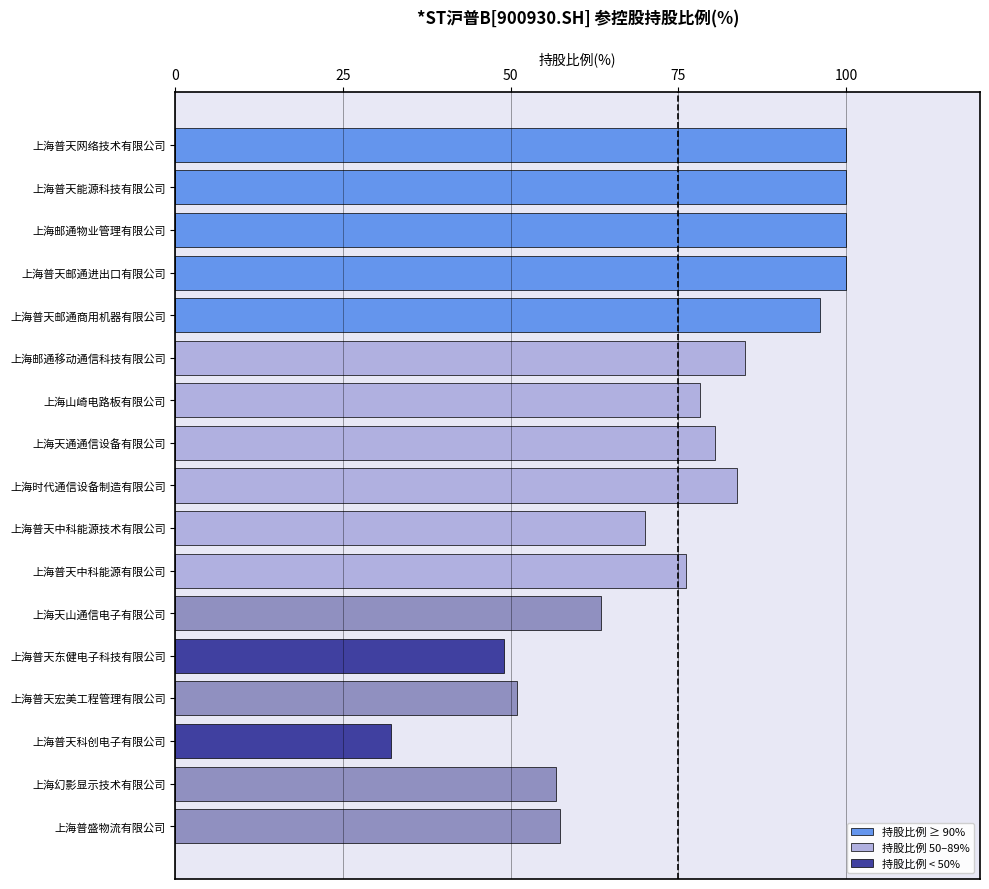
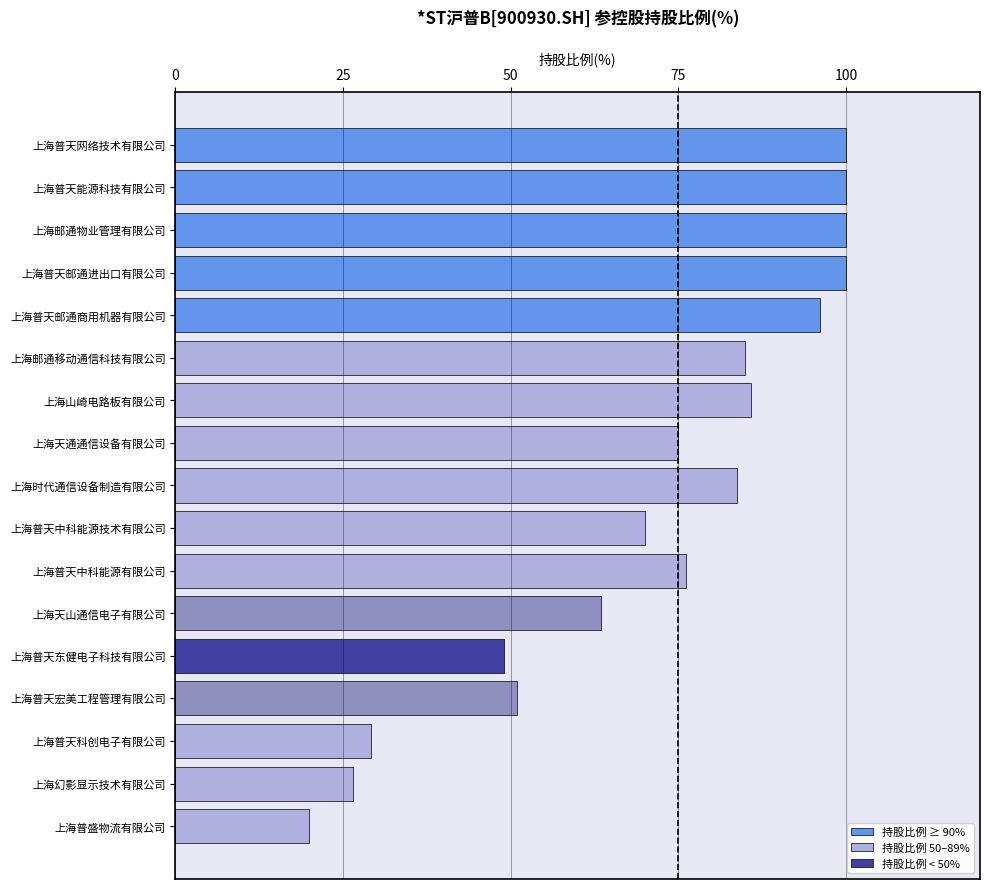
  {
    "上海普天网络技术有限公司": 100,
    "上海普天能源科技有限公司": 100,
    "上海邮通物业管理有限公司": 100,
    "上海普天邮通进出口有限公司": 100,
    "上海普天邮通商用机器有限公司": 96,
    "上海邮通移动通信科技有限公司": 85,
-   "上海山崎电路板有限公司": 78,
-   "上海天通通信设备有限公司": 81,
+   "上海山崎电路板有限公司": 86,
+   "上海天通通信设备有限公司": 75,
    "上海时代通信设备制造有限公司": 84,
    "上海普天中科能源技术有限公司": 70,
    "上海普天中科能源有限公司": 76,
    "上海天山通信电子有限公司": 63,
    "上海普天东健电子科技有限公司": 49,
    "上海普天宏美工程管理有限公司": 51,
-   "上海普天科创电子有限公司": 32,
-   "上海幻影显示技术有限公司": 57,
-   "上海普盛物流有限公司": 57
+   "上海普天科创电子有限公司": 29,
+   "上海幻影显示技术有限公司": 27,
+   "上海普盛物流有限公司": 20
  }
